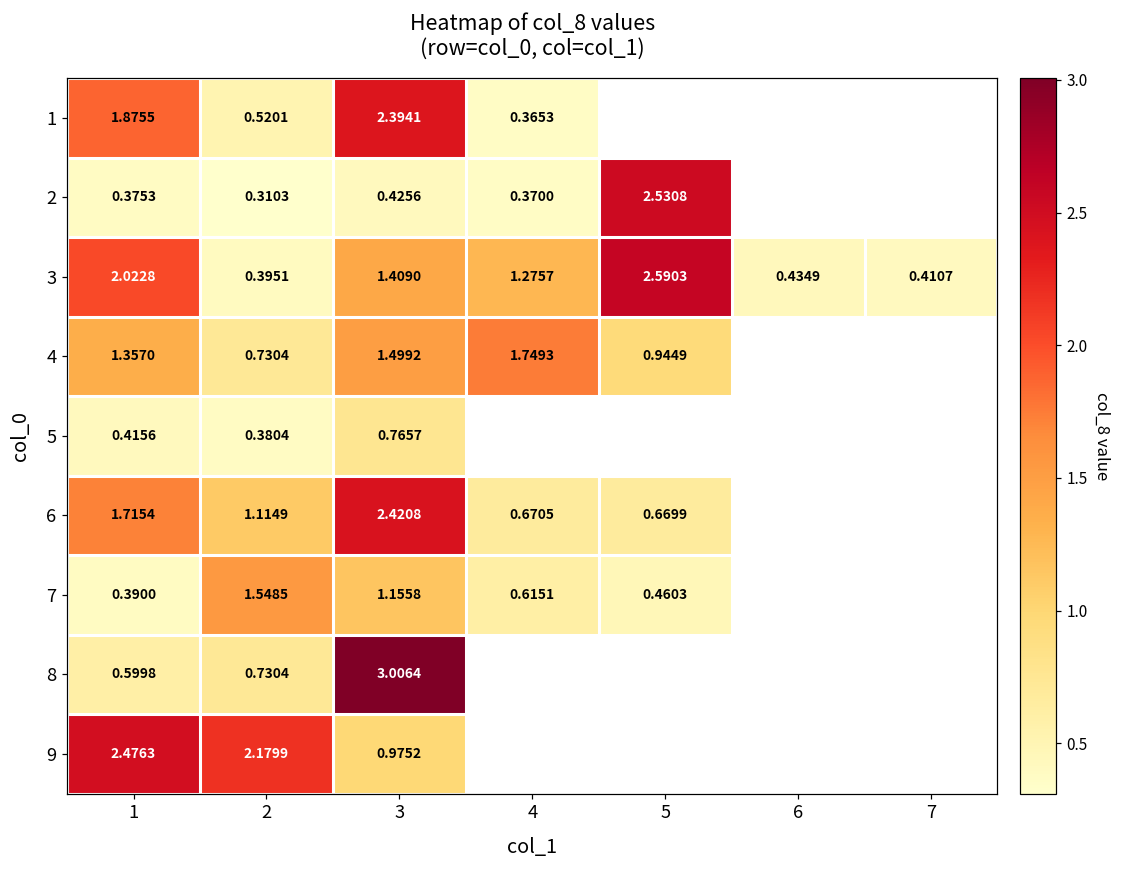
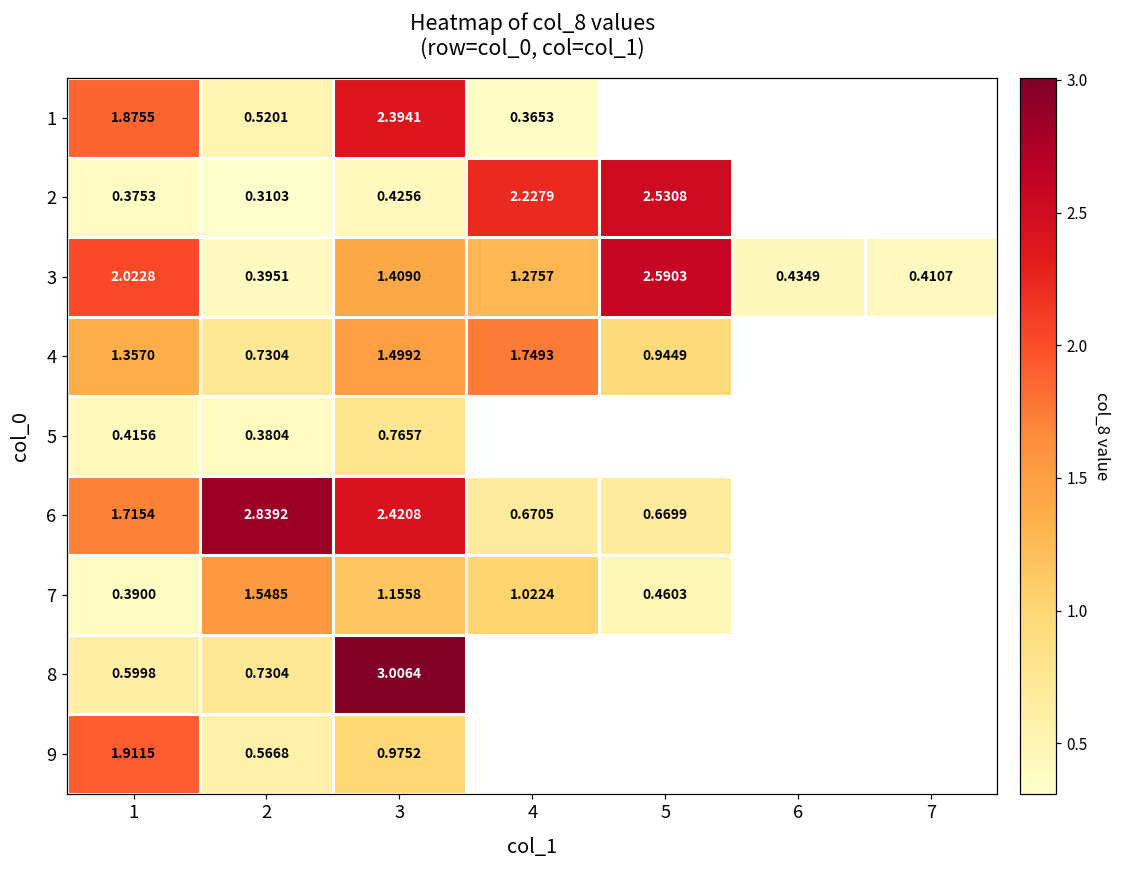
  {
    "1": {
      "1": 1.8755,
      "2": 0.5201,
      "3": 2.3941,
      "4": 0.3653
    },
    "2": {
      "1": 0.3753,
      "2": 0.3103,
      "3": 0.4256,
-     "4": 0.3700,
+     "4": 2.2279,
      "5": 2.5308
    },
    "3": {
      "1": 2.0228,
      "2": 0.3951,
      "3": 1.4090,
      "4": 1.2757,
      "5": 2.5903,
      "6": 0.4349,
      "7": 0.4107
    },
    "4": {
      "1": 1.3570,
      "2": 0.7304,
      "3": 1.4992,
      "4": 1.7493,
      "5": 0.9449
    },
    "5": {
      "1": 0.4156,
      "2": 0.3804,
      "3": 0.7657
    },
    "6": {
      "1": 1.7154,
-     "2": 1.1149,
+     "2": 2.8392,
      "3": 2.4208,
      "4": 0.6705,
      "5": 0.6699
    },
    "7": {
      "1": 0.3900,
      "2": 1.5485,
      "3": 1.1558,
-     "4": 0.6151,
+     "4": 1.0224,
      "5": 0.4603
    },
    "8": {
      "1": 0.5998,
      "2": 0.7304,
      "3": 3.0064
    },
    "9": {
-     "1": 2.4763,
-     "2": 2.1799,
+     "1": 1.9115,
+     "2": 0.5668,
      "3": 0.9752
    }
  }
